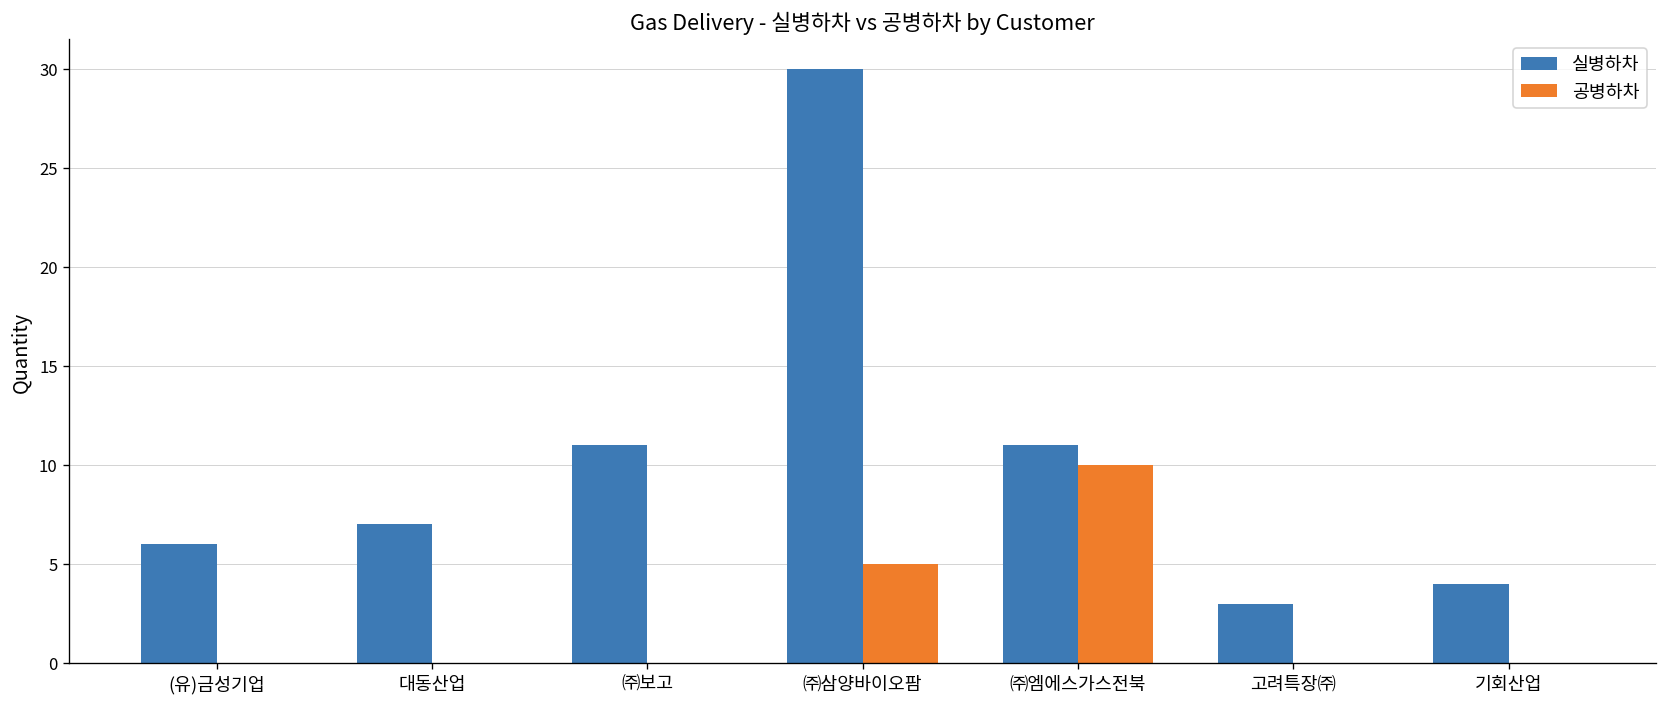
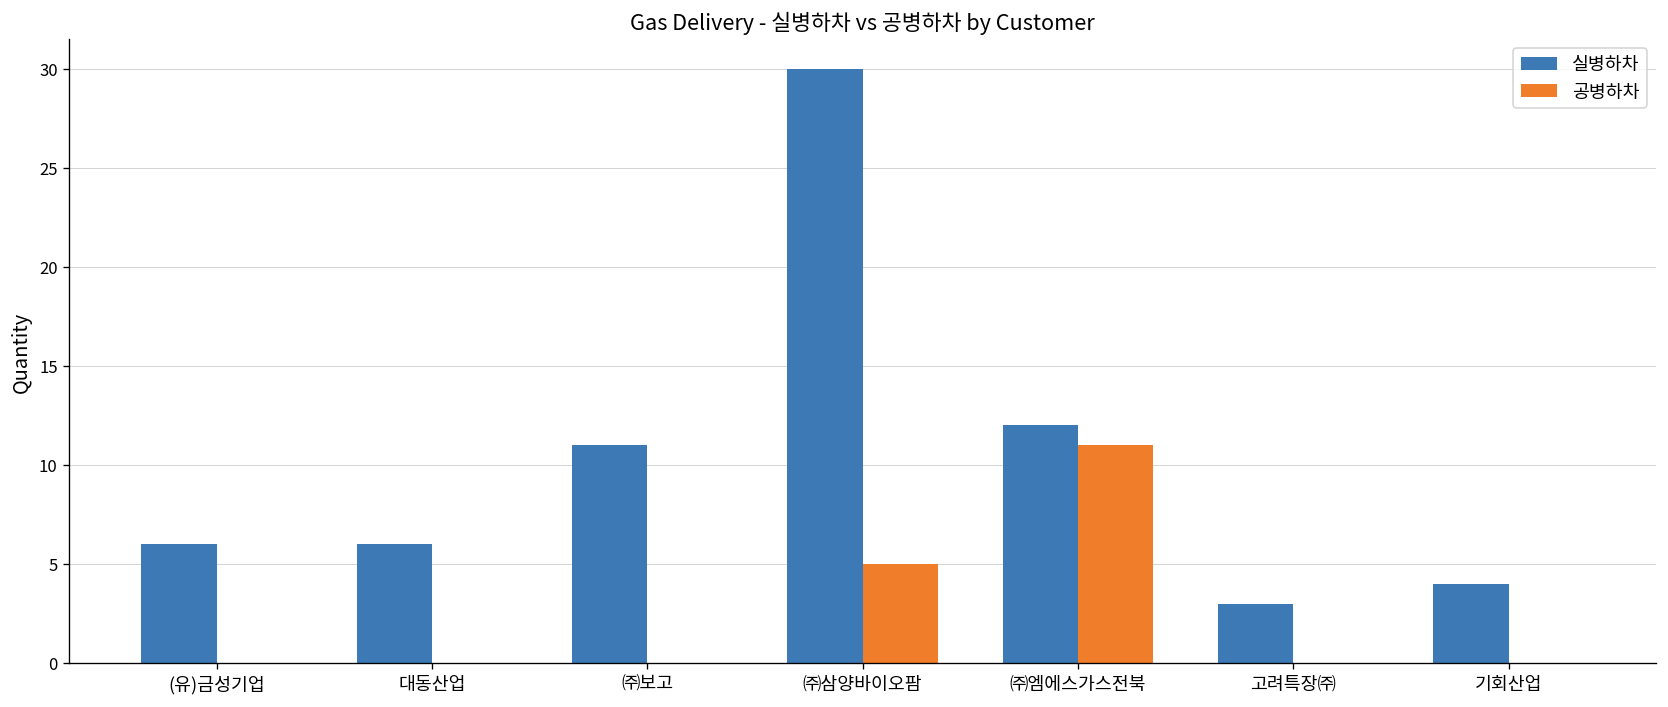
  {
    "실병하차": {
      "(유)금성기업": 6,
-     "대동산업": 7,
+     "대동산업": 6,
      "㈜보고": 11,
      "㈜삼양바이오팜": 30,
-     "㈜엠에스가스전북": 11,
+     "㈜엠에스가스전북": 12,
      "고려특장㈜": 3,
      "기회산업": 4
    },
    "공병하차": {
      "(유)금성기업": 0,
      "대동산업": 0,
      "㈜보고": 0,
      "㈜삼양바이오팜": 5,
-     "㈜엠에스가스전북": 10,
+     "㈜엠에스가스전북": 11,
      "고려특장㈜": 0,
      "기회산업": 0
    }
  }
